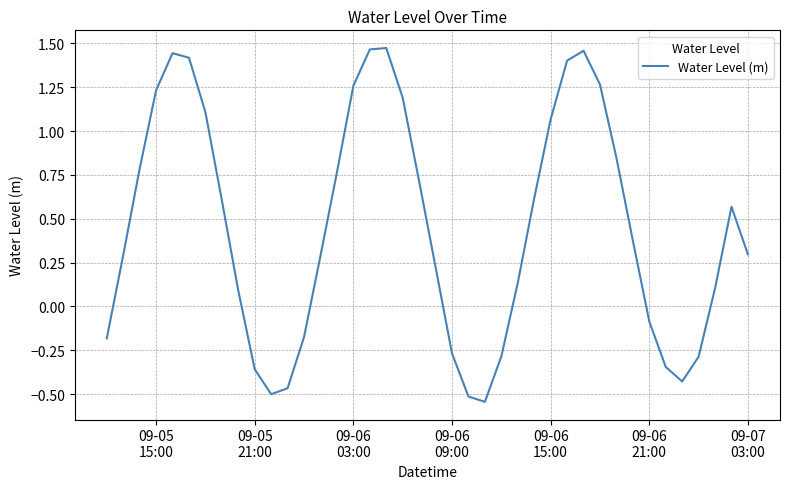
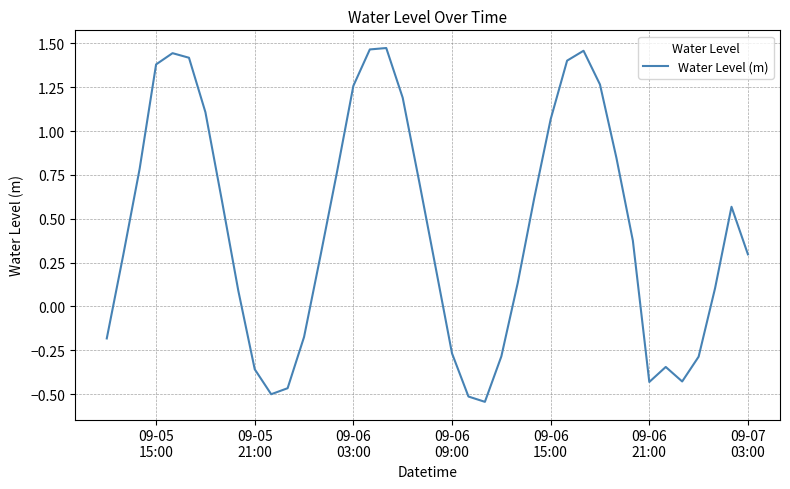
  {
-   "09-05 15:00": 1.23,
+   "09-05 15:00": 1.38,
    "09-05 21:00": -0.36,
    "09-06 03:00": 1.26,
    "09-06 09:00": -0.27,
    "09-06 15:00": 1.07,
-   "09-06 21:00": -0.09,
+   "09-06 21:00": -0.43,
    "09-07 03:00": 0.30
  }
